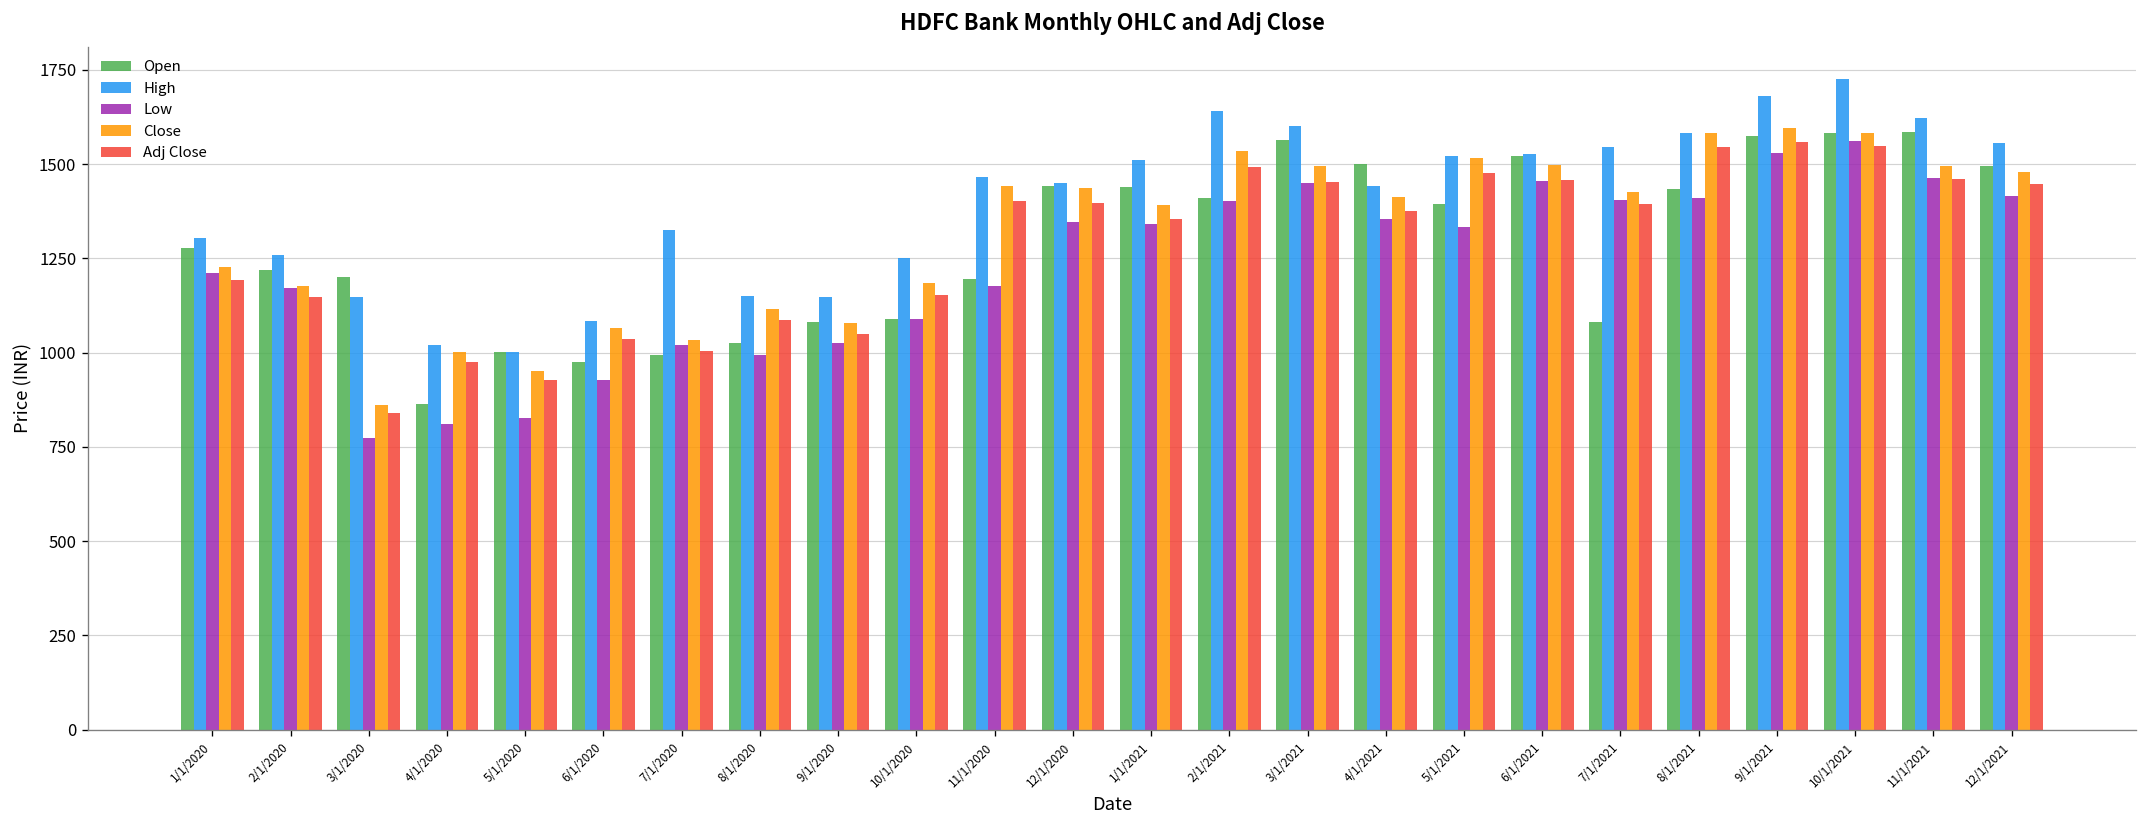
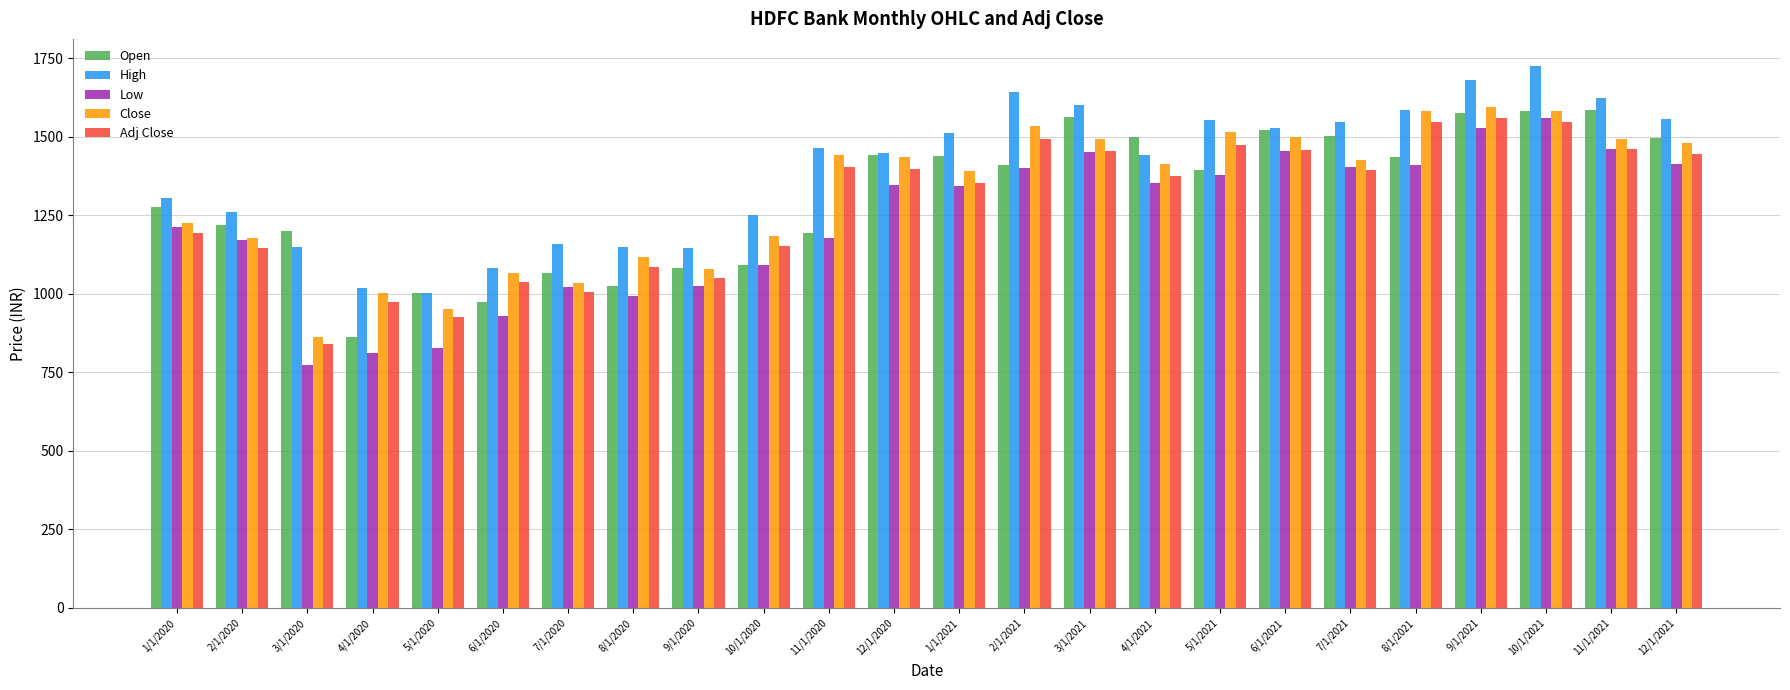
  {
    "Open": {
      "1/1/2020": 1280,
      "2/1/2020": 1220,
      "3/1/2020": 1200,
      "4/1/2020": 860,
      "5/1/2020": 1000,
      "6/1/2020": 980,
-     "7/1/2020": 990,
+     "7/1/2020": 1070,
      "8/1/2020": 1030,
      "9/1/2020": 1080,
      "10/1/2020": 1090,
      "11/1/2020": 1190,
      "12/1/2020": 1440,
      "1/1/2021": 1440,
      "2/1/2021": 1410,
      "3/1/2021": 1560,
      "4/1/2021": 1500,
      "5/1/2021": 1390,
      "6/1/2021": 1520,
-     "7/1/2021": 1080,
+     "7/1/2021": 1500,
      "8/1/2021": 1440,
      "9/1/2021": 1580,
      "10/1/2021": 1580,
      "11/1/2021": 1590,
      "12/1/2021": 1500
    },
    "High": {
      "1/1/2020": 1300,
      "2/1/2020": 1260,
      "3/1/2020": 1150,
      "4/1/2020": 1020,
      "5/1/2020": 1000,
      "6/1/2020": 1080,
-     "7/1/2020": 1320,
+     "7/1/2020": 1160,
      "8/1/2020": 1150,
      "9/1/2020": 1150,
      "10/1/2020": 1250,
      "11/1/2020": 1460,
      "12/1/2020": 1450,
      "1/1/2021": 1510,
      "2/1/2021": 1640,
      "3/1/2021": 1600,
      "4/1/2021": 1440,
-     "5/1/2021": 1520,
+     "5/1/2021": 1550,
      "6/1/2021": 1530,
      "7/1/2021": 1550,
      "8/1/2021": 1580,
      "9/1/2021": 1680,
      "10/1/2021": 1730,
      "11/1/2021": 1620,
      "12/1/2021": 1560
    },
    "Low": {
      "1/1/2020": 1210,
      "2/1/2020": 1170,
      "3/1/2020": 770,
      "4/1/2020": 810,
      "5/1/2020": 830,
      "6/1/2020": 930,
      "7/1/2020": 1020,
      "8/1/2020": 990,
      "9/1/2020": 1030,
      "10/1/2020": 1090,
      "11/1/2020": 1180,
      "12/1/2020": 1350,
      "1/1/2021": 1340,
      "2/1/2021": 1400,
      "3/1/2021": 1450,
      "4/1/2021": 1350,
-     "5/1/2021": 1330,
+     "5/1/2021": 1380,
      "6/1/2021": 1460,
      "7/1/2021": 1400,
      "8/1/2021": 1410,
      "9/1/2021": 1530,
      "10/1/2021": 1560,
      "11/1/2021": 1460,
      "12/1/2021": 1410
    },
    "Close": {
      "1/1/2020": 1230,
      "2/1/2020": 1180,
      "3/1/2020": 860,
      "4/1/2020": 1000,
      "5/1/2020": 950,
      "6/1/2020": 1070,
      "7/1/2020": 1030,
      "8/1/2020": 1120,
      "9/1/2020": 1080,
      "10/1/2020": 1180,
      "11/1/2020": 1440,
      "12/1/2020": 1440,
      "1/1/2021": 1390,
      "2/1/2021": 1530,
      "3/1/2021": 1490,
      "4/1/2021": 1410,
      "5/1/2021": 1520,
      "6/1/2021": 1500,
      "7/1/2021": 1430,
      "8/1/2021": 1580,
      "9/1/2021": 1590,
      "10/1/2021": 1580,
      "11/1/2021": 1490,
      "12/1/2021": 1480
    },
    "Adj Close": {
      "1/1/2020": 1190,
      "2/1/2020": 1150,
      "3/1/2020": 840,
      "4/1/2020": 970,
      "5/1/2020": 930,
      "6/1/2020": 1040,
      "7/1/2020": 1010,
      "8/1/2020": 1090,
      "9/1/2020": 1050,
      "10/1/2020": 1150,
      "11/1/2020": 1400,
      "12/1/2020": 1400,
      "1/1/2021": 1350,
      "2/1/2021": 1490,
      "3/1/2021": 1450,
      "4/1/2021": 1370,
      "5/1/2021": 1480,
      "6/1/2021": 1460,
      "7/1/2021": 1390,
      "8/1/2021": 1550,
      "9/1/2021": 1560,
      "10/1/2021": 1550,
      "11/1/2021": 1460,
      "12/1/2021": 1450
    }
  }
